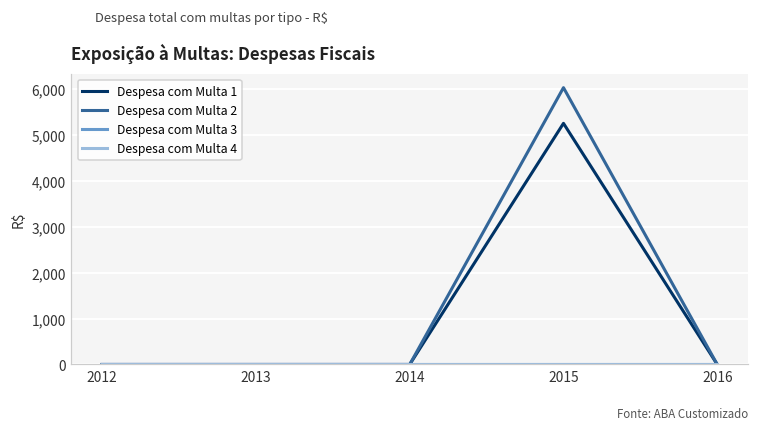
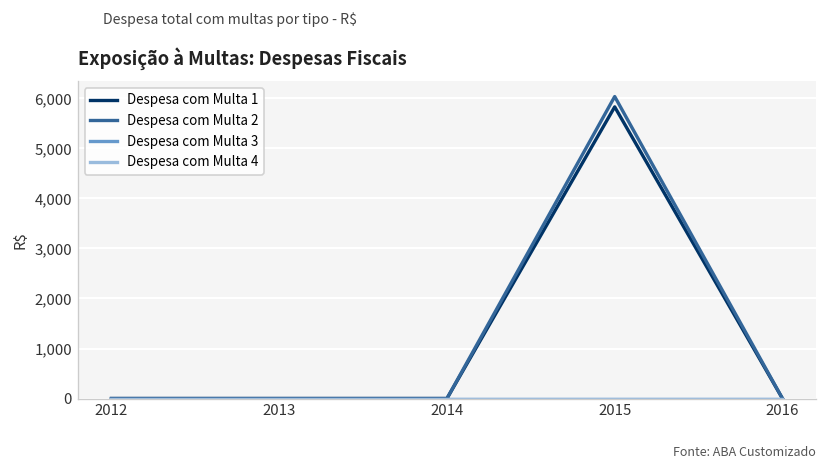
  {
    "Despesa com Multa 1": {
-     "2015": "5,300"
+     "2015": "5,800"
    },
    "Despesa com Multa 2": {
      "2015": "6,000"
    },
    "Despesa com Multa 4": {
      "2015": "0"
    }
  }
